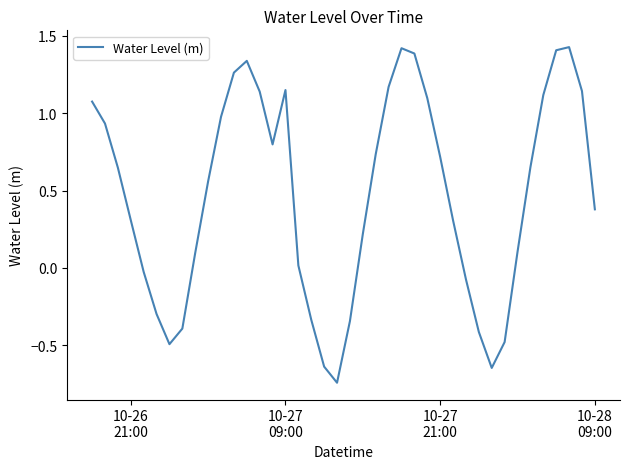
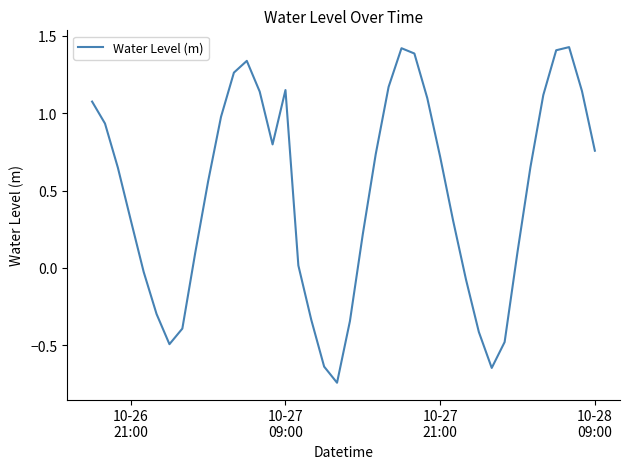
  {
    "10-26 21:00": 0.31,
    "10-27 09:00": 1.15,
    "10-27 21:00": 0.72,
-   "10-28 09:00": 0.38
+   "10-28 09:00": 0.76
  }
